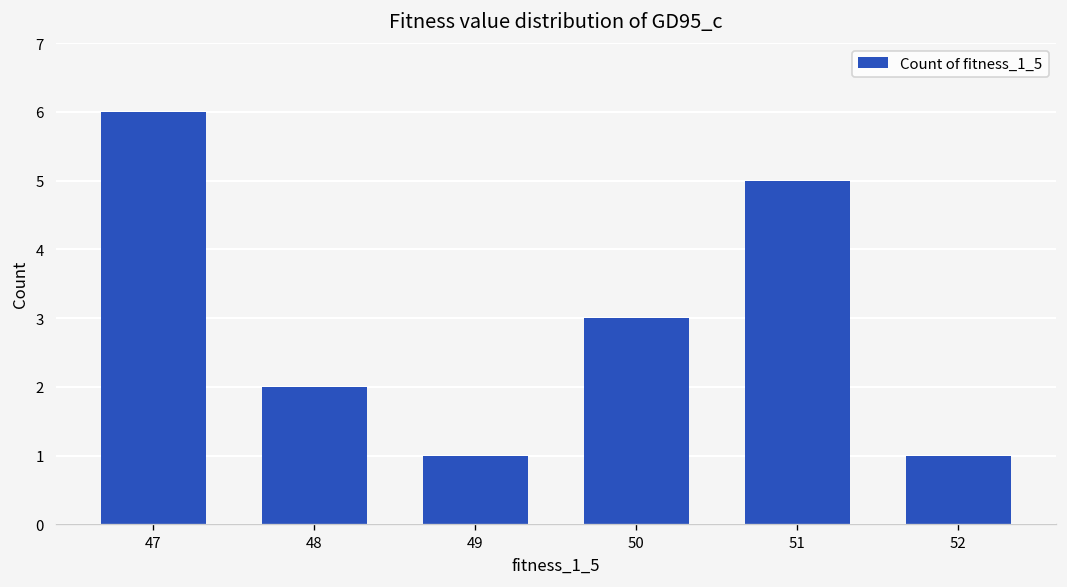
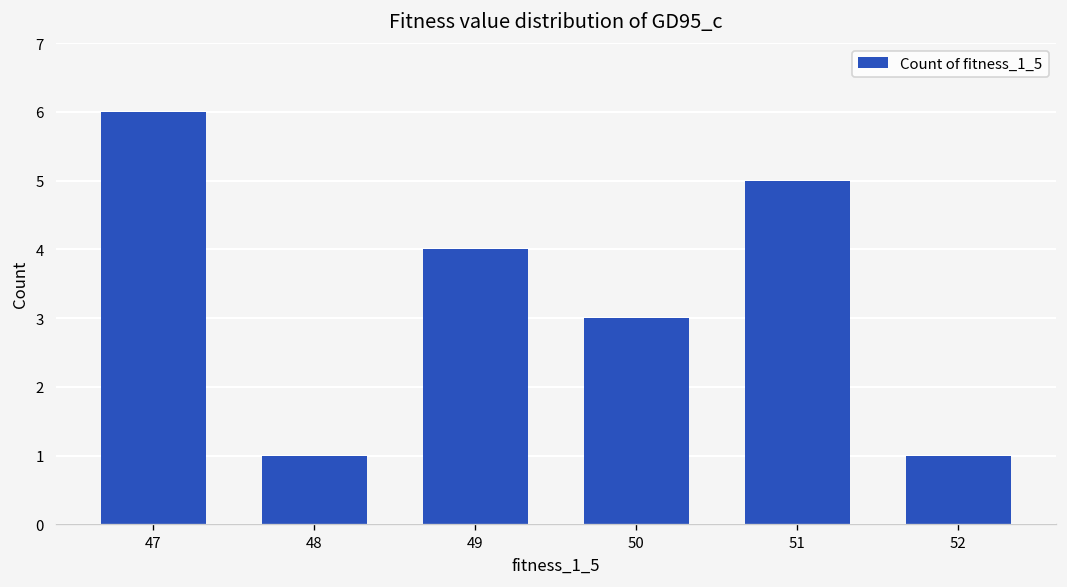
  {
    "47": 6,
-   "48": 2,
-   "49": 1,
+   "48": 1,
+   "49": 4,
    "50": 3,
    "51": 5,
    "52": 1
  }
